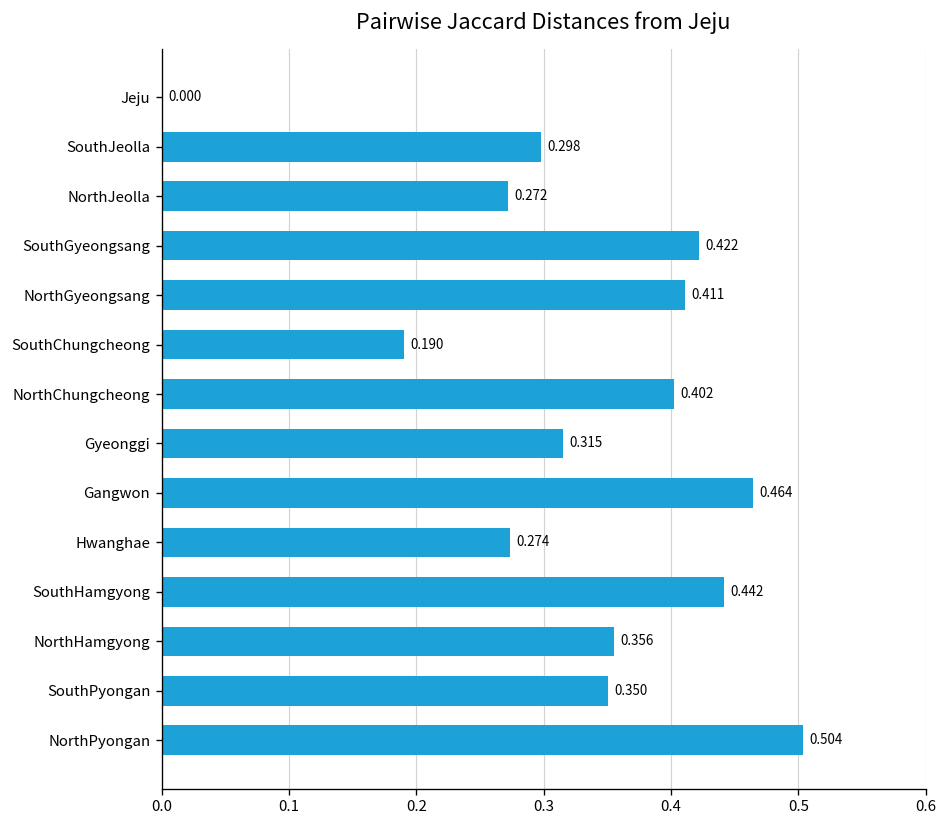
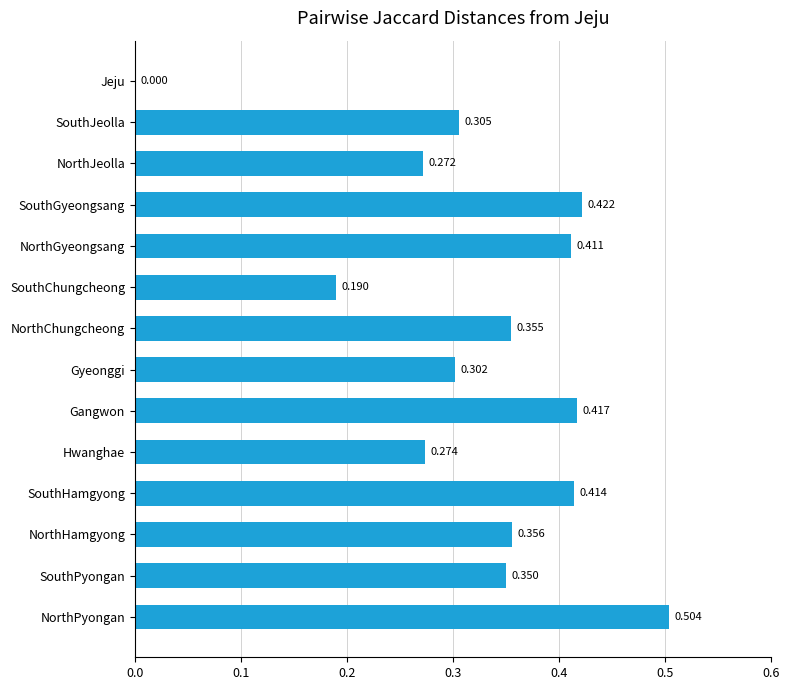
  {
    "Jeju": 0.000,
-   "SouthJeolla": 0.298,
+   "SouthJeolla": 0.305,
    "NorthJeolla": 0.272,
    "SouthGyeongsang": 0.422,
    "NorthGyeongsang": 0.411,
    "SouthChungcheong": 0.190,
-   "NorthChungcheong": 0.402,
-   "Gyeonggi": 0.315,
-   "Gangwon": 0.464,
+   "NorthChungcheong": 0.355,
+   "Gyeonggi": 0.302,
+   "Gangwon": 0.417,
    "Hwanghae": 0.274,
-   "SouthHamgyong": 0.442,
+   "SouthHamgyong": 0.414,
    "NorthHamgyong": 0.356,
    "SouthPyongan": 0.350,
    "NorthPyongan": 0.504
  }
